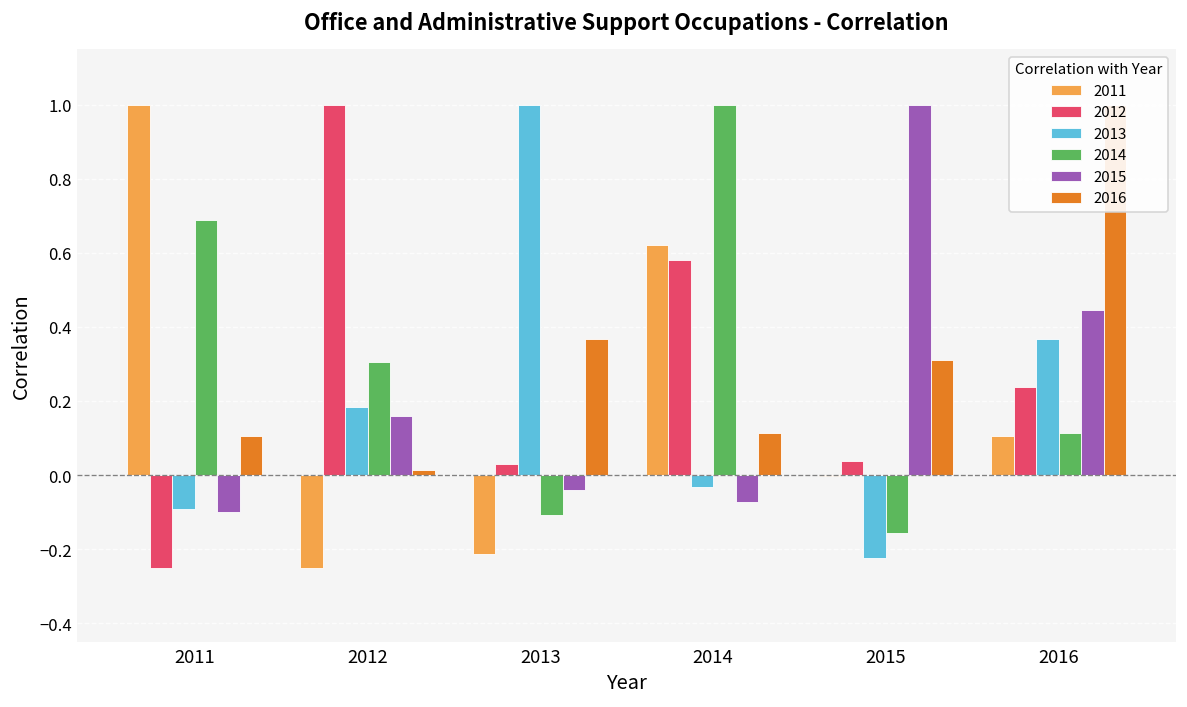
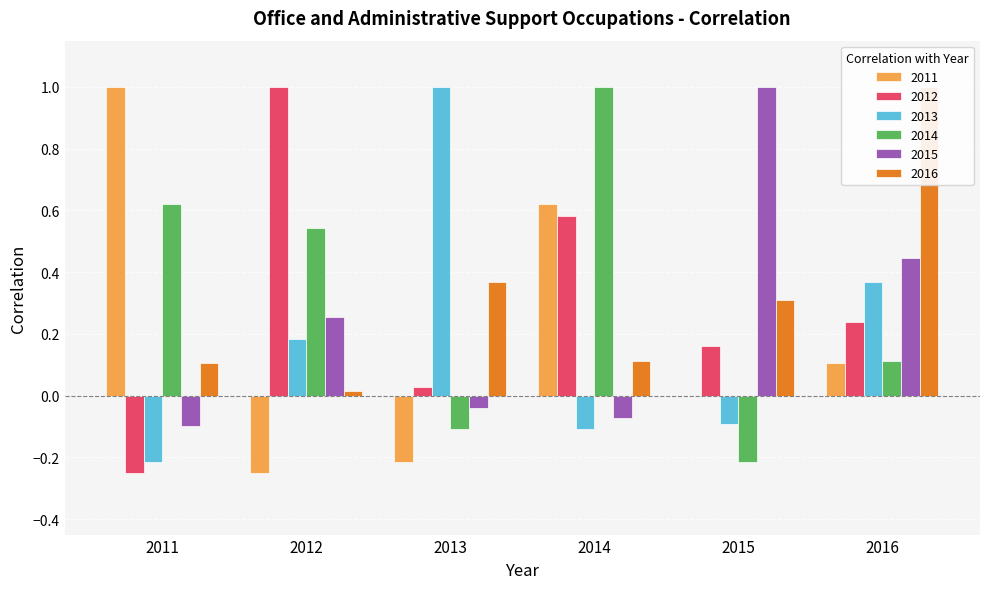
  {
    "2012": {
      "2011": -0.25,
      "2012": 1.00,
      "2013": 0.03,
      "2014": 0.58,
-     "2015": 0.04,
+     "2015": 0.16,
      "2016": 0.24
    },
    "2013": {
-     "2011": -0.09,
+     "2011": -0.21,
      "2012": 0.18,
      "2013": 1.00,
-     "2014": -0.03,
-     "2015": -0.23,
+     "2014": -0.11,
+     "2015": -0.09,
      "2016": 0.37
    },
    "2014": {
-     "2011": 0.69,
-     "2012": 0.31,
+     "2011": 0.62,
+     "2012": 0.54,
      "2013": -0.11,
      "2014": 1.00,
-     "2015": -0.16,
+     "2015": -0.21,
      "2016": 0.11
    },
    "2015": {
      "2011": -0.10,
-     "2012": 0.16,
+     "2012": 0.26,
      "2013": -0.04,
      "2014": -0.07,
      "2015": 1.00,
      "2016": 0.45
    }
  }
